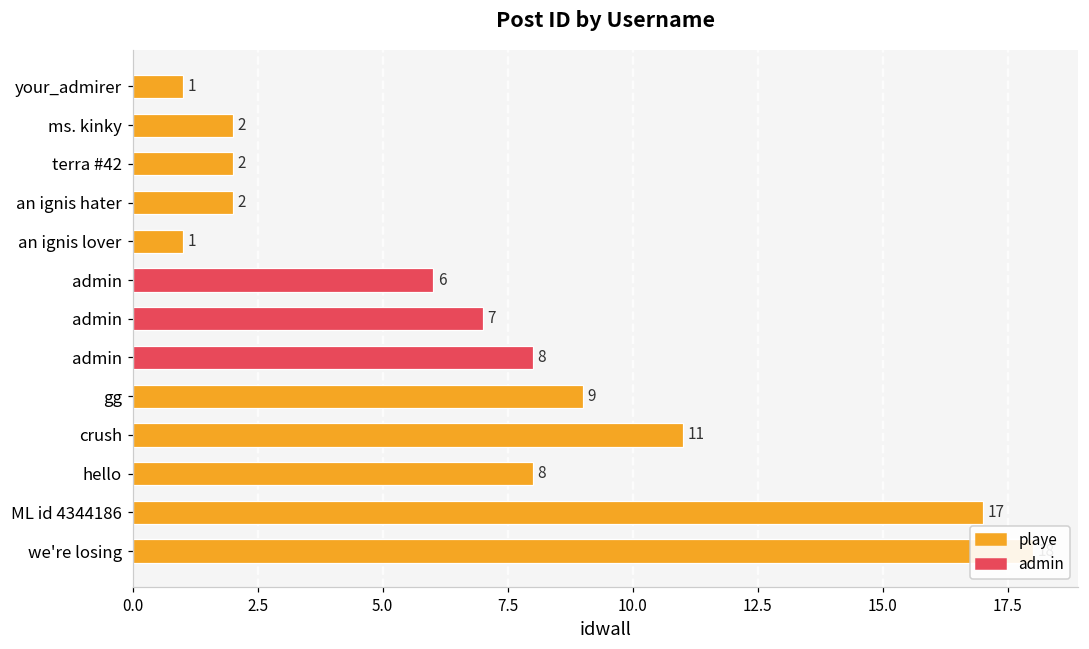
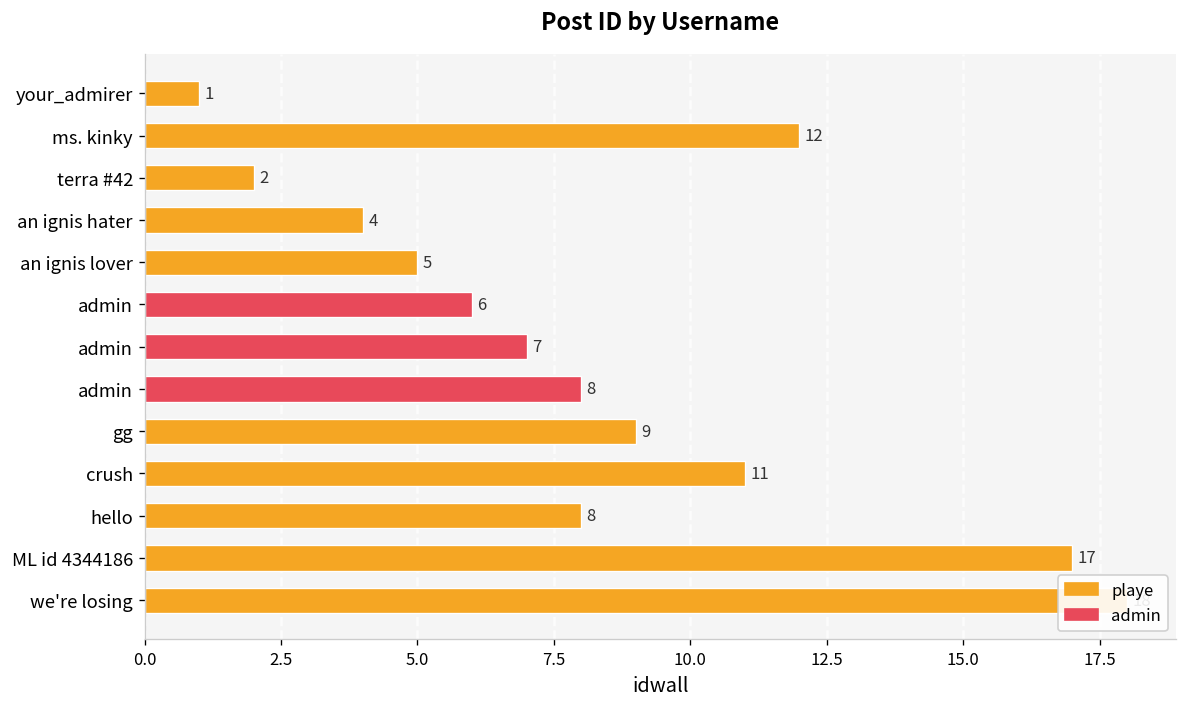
  {
    "your_admirer": 1,
-   "ms. kinky": 2,
+   "ms. kinky": 12,
    "terra #42": 2,
-   "an ignis hater": 2,
-   "an ignis lover": 1,
+   "an ignis hater": 4,
+   "an ignis lover": 5,
    "gg": 9,
    "crush": 11,
    "hello": 8,
    "ML id 4344186": 17
  }
